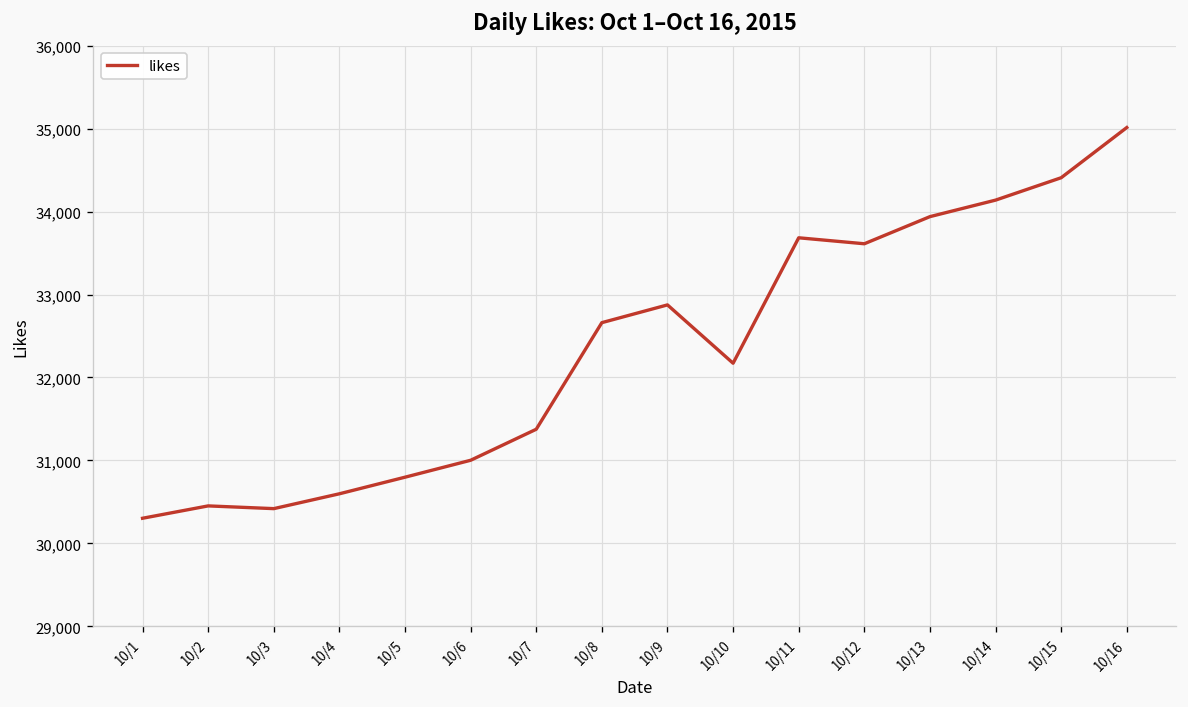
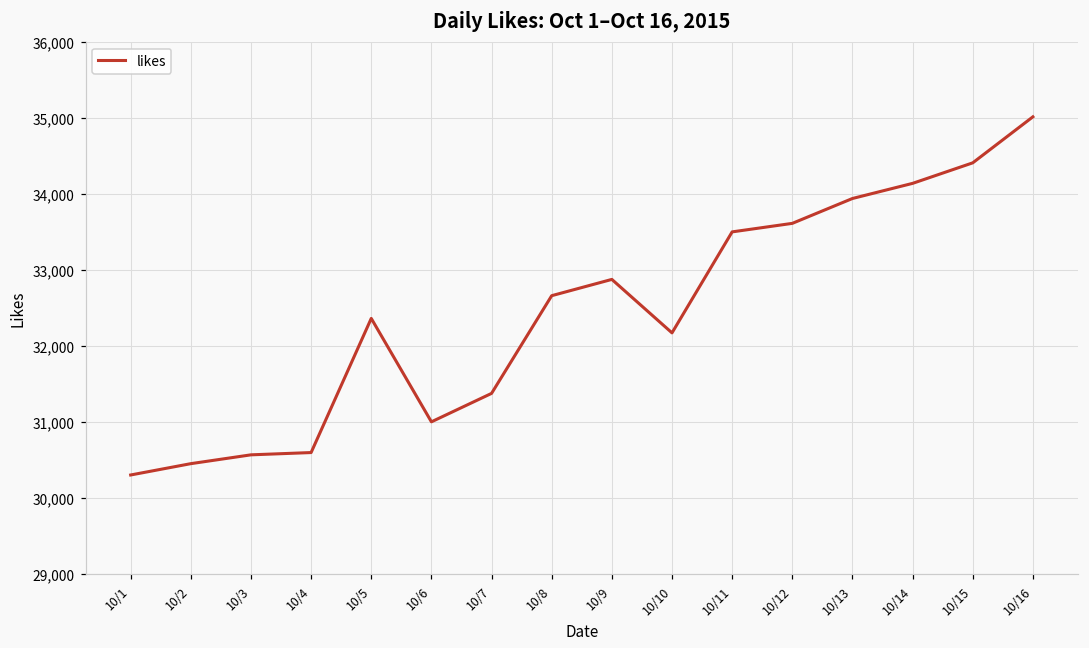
  {
    "10/1": "30,300",
    "10/2": "30,500",
-   "10/3": "30,400",
+   "10/3": "30,600",
    "10/4": "30,600",
-   "10/5": "30,800",
+   "10/5": "32,400",
    "10/6": "31,000",
    "10/7": "31,400",
    "10/8": "32,700",
    "10/9": "32,900",
    "10/10": "32,200",
-   "10/11": "33,700",
+   "10/11": "33,500",
    "10/12": "33,600",
    "10/13": "33,900",
    "10/14": "34,100",
    "10/15": "34,400",
    "10/16": "35,000"
  }
